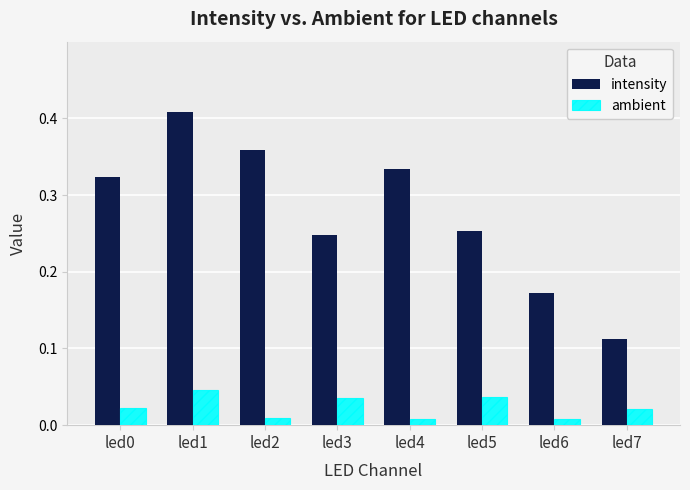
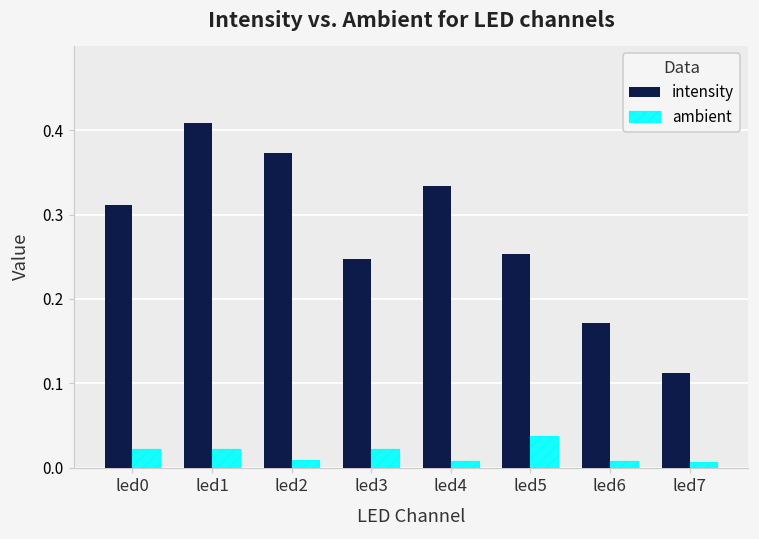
  {
    "intensity": {
-     "led0": 0.32,
+     "led0": 0.31,
      "led1": 0.41,
-     "led2": 0.36,
+     "led2": 0.37,
      "led3": 0.25,
      "led4": 0.33,
      "led5": 0.25,
      "led6": 0.17,
      "led7": 0.11
    },
    "ambient": {
      "led0": 0.02,
-     "led1": 0.05,
+     "led1": 0.02,
      "led2": 0.01,
-     "led3": 0.04,
+     "led3": 0.02,
      "led4": 0.01,
      "led5": 0.04,
      "led6": 0.01,
-     "led7": 0.02
+     "led7": 0.01
    }
  }
